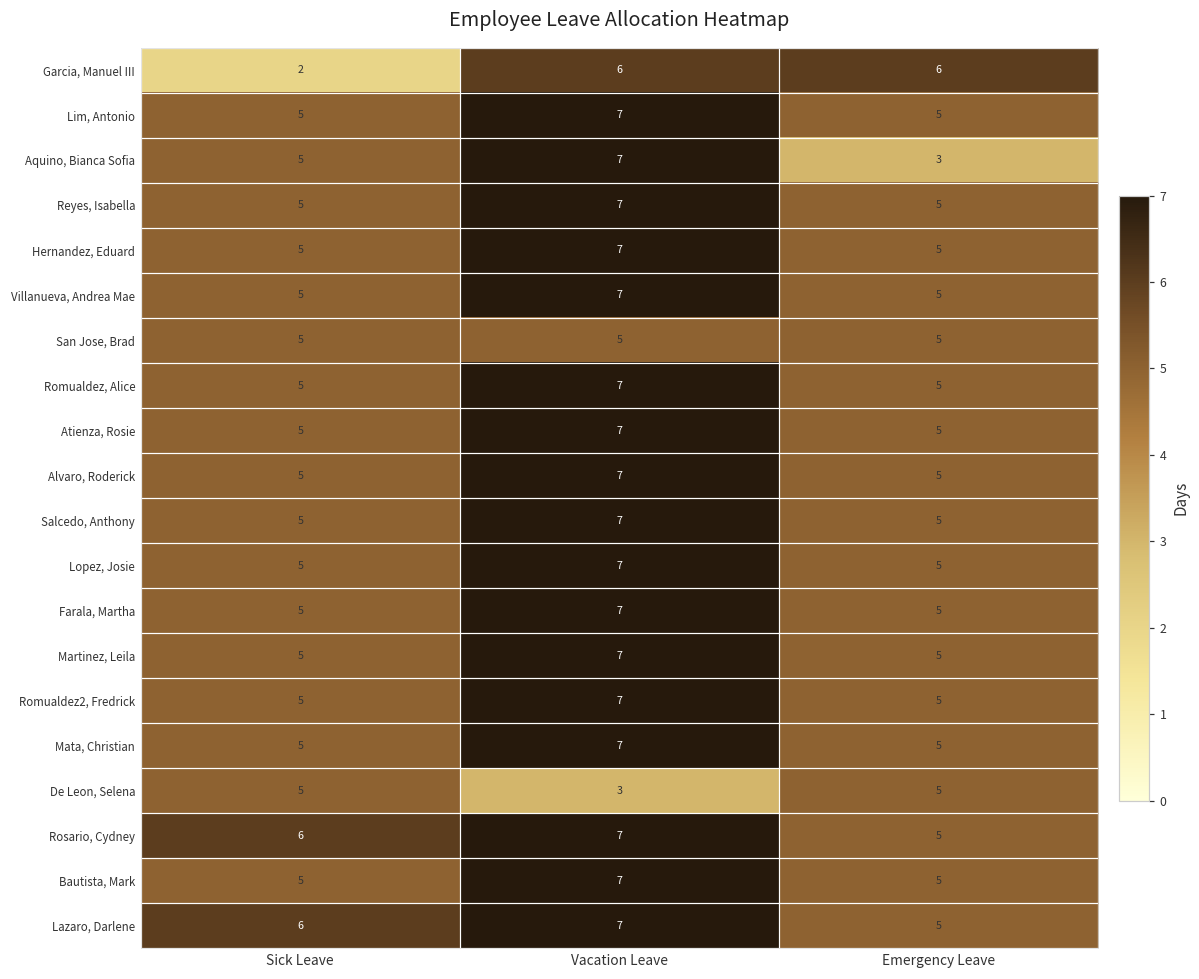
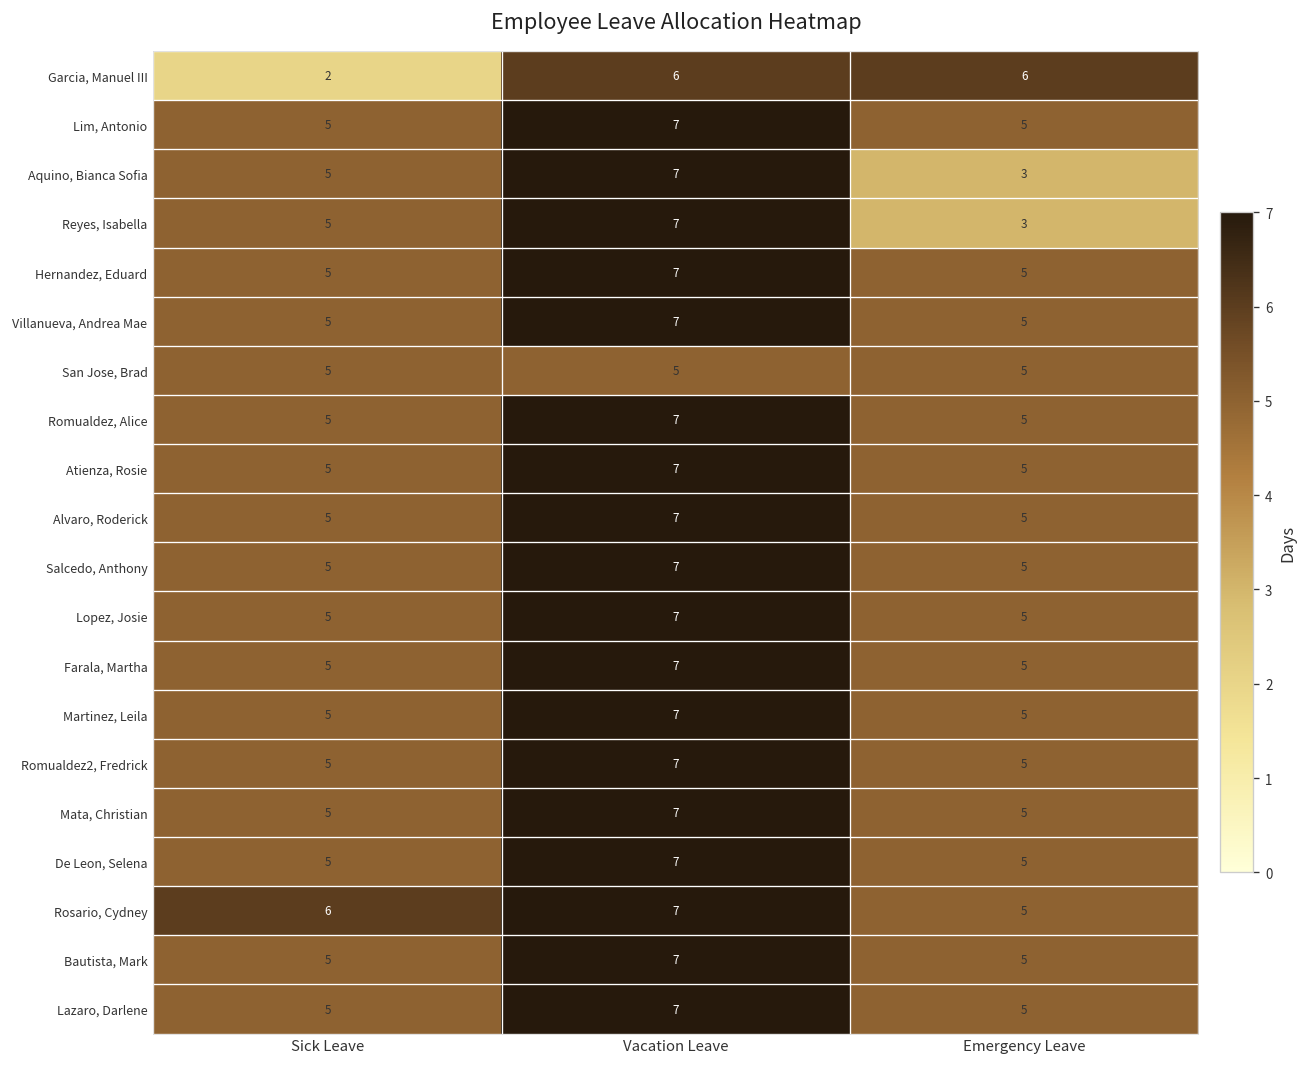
  {
    "Garcia, Manuel III": {
      "Sick Leave": 2,
      "Vacation Leave": 6,
      "Emergency Leave": 6
    },
    "Lim, Antonio": {
      "Sick Leave": 5,
      "Vacation Leave": 7,
      "Emergency Leave": 5
    },
    "Aquino, Bianca Sofia": {
      "Sick Leave": 5,
      "Vacation Leave": 7,
      "Emergency Leave": 3
    },
    "Reyes, Isabella": {
      "Sick Leave": 5,
      "Vacation Leave": 7,
-     "Emergency Leave": 5
+     "Emergency Leave": 3
    },
    "Hernandez, Eduard": {
      "Sick Leave": 5,
      "Vacation Leave": 7,
      "Emergency Leave": 5
    },
    "Villanueva, Andrea Mae": {
      "Sick Leave": 5,
      "Vacation Leave": 7,
      "Emergency Leave": 5
    },
    "San Jose, Brad": {
      "Sick Leave": 5,
      "Vacation Leave": 5,
      "Emergency Leave": 5
    },
    "Romualdez, Alice": {
      "Sick Leave": 5,
      "Vacation Leave": 7,
      "Emergency Leave": 5
    },
    "Atienza, Rosie": {
      "Sick Leave": 5,
      "Vacation Leave": 7,
      "Emergency Leave": 5
    },
    "Alvaro, Roderick": {
      "Sick Leave": 5,
      "Vacation Leave": 7,
      "Emergency Leave": 5
    },
    "Salcedo, Anthony": {
      "Sick Leave": 5,
      "Vacation Leave": 7,
      "Emergency Leave": 5
    },
    "Lopez, Josie": {
      "Sick Leave": 5,
      "Vacation Leave": 7,
      "Emergency Leave": 5
    },
    "Farala, Martha": {
      "Sick Leave": 5,
      "Vacation Leave": 7,
      "Emergency Leave": 5
    },
    "Martinez, Leila": {
      "Sick Leave": 5,
      "Vacation Leave": 7,
      "Emergency Leave": 5
    },
    "Romualdez2, Fredrick": {
      "Sick Leave": 5,
      "Vacation Leave": 7,
      "Emergency Leave": 5
    },
    "Mata, Christian": {
      "Sick Leave": 5,
      "Vacation Leave": 7,
      "Emergency Leave": 5
    },
    "De Leon, Selena": {
      "Sick Leave": 5,
-     "Vacation Leave": 3,
+     "Vacation Leave": 7,
      "Emergency Leave": 5
    },
    "Rosario, Cydney": {
      "Sick Leave": 6,
      "Vacation Leave": 7,
      "Emergency Leave": 5
    },
    "Bautista, Mark": {
      "Sick Leave": 5,
      "Vacation Leave": 7,
      "Emergency Leave": 5
    },
    "Lazaro, Darlene": {
-     "Sick Leave": 6,
+     "Sick Leave": 5,
      "Vacation Leave": 7,
      "Emergency Leave": 5
    }
  }
